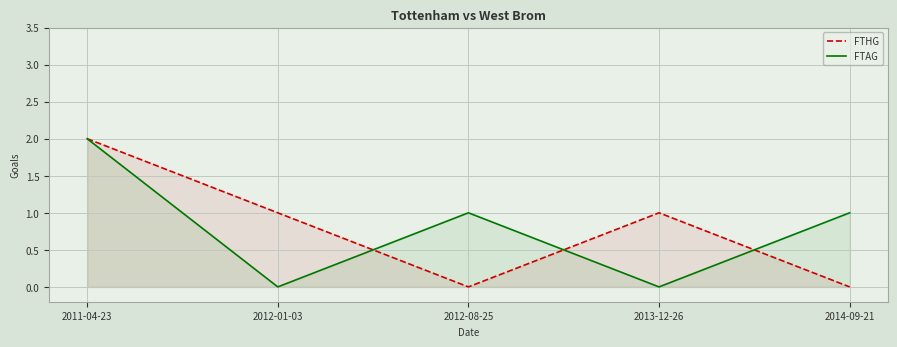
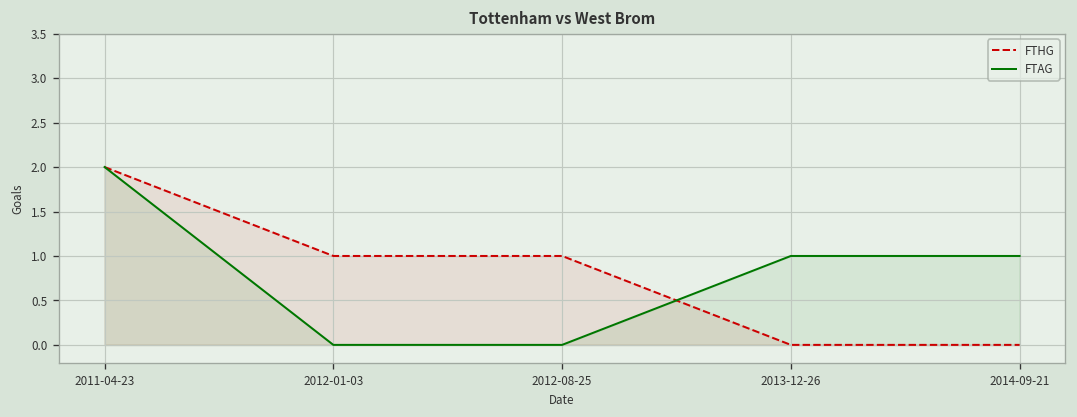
  {
    "FTHG": {
      "2012-01-03": 1,
-     "2012-08-25": 0,
-     "2013-12-26": 1,
+     "2012-08-25": 1,
+     "2013-12-26": 0,
      "2014-09-21": 0
    },
    "FTAG": {
      "2012-01-03": 0,
-     "2012-08-25": 1,
-     "2013-12-26": 0,
+     "2012-08-25": 0,
+     "2013-12-26": 1,
      "2014-09-21": 1
    }
  }
